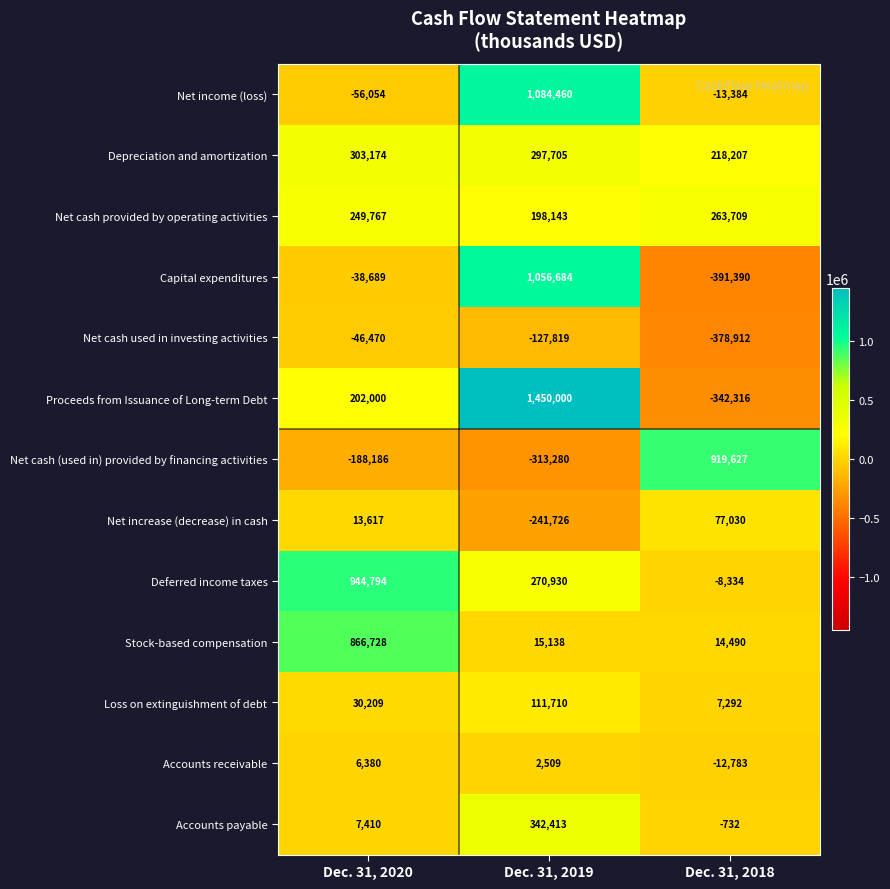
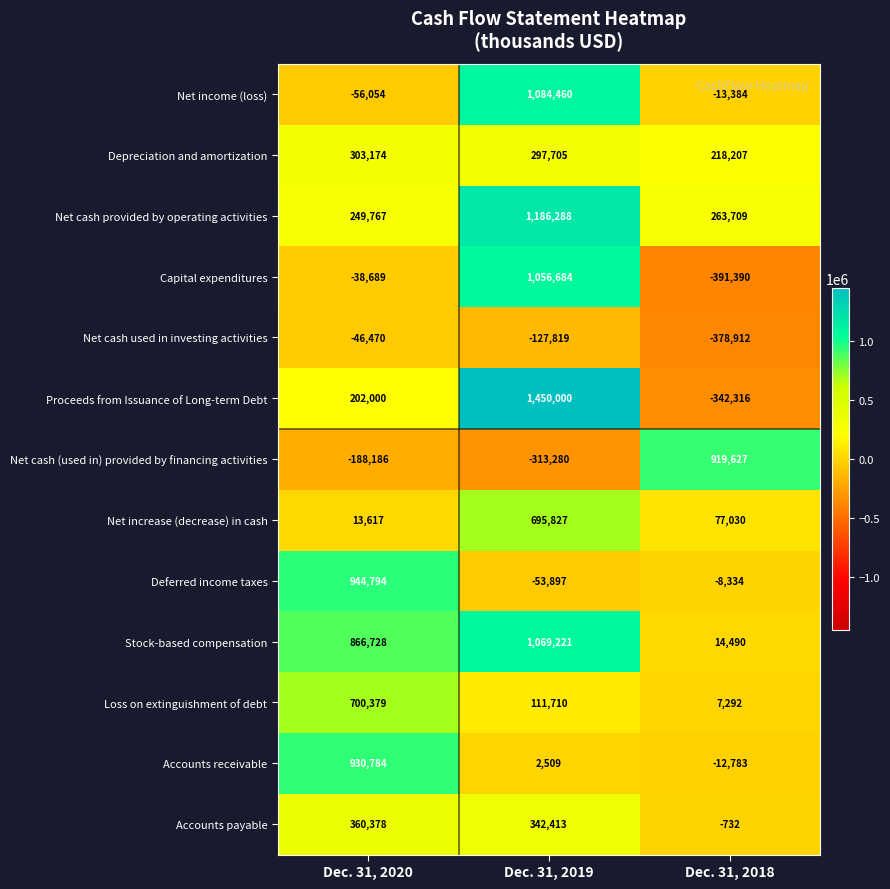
  {
    "Net income (loss)": {
      "Dec. 31, 2020": "-56,054",
      "Dec. 31, 2019": "1,084,460"
    },
    "Depreciation and amortization": {
      "Dec. 31, 2020": "303,174",
      "Dec. 31, 2019": "297,705",
      "Dec. 31, 2018": "218,207"
    },
    "Net cash provided by operating activities": {
      "Dec. 31, 2020": "249,767",
-     "Dec. 31, 2019": "198,143",
+     "Dec. 31, 2019": "1,186,288",
      "Dec. 31, 2018": "263,709"
    },
    "Capital expenditures": {
      "Dec. 31, 2020": "-38,689",
      "Dec. 31, 2019": "1,056,684",
      "Dec. 31, 2018": "-391,390"
    },
    "Net cash used in investing activities": {
      "Dec. 31, 2020": "-46,470",
      "Dec. 31, 2019": "-127,819",
      "Dec. 31, 2018": "-378,912"
    },
    "Proceeds from Issuance of Long-term Debt": {
      "Dec. 31, 2020": "202,000",
      "Dec. 31, 2019": "1,450,000",
      "Dec. 31, 2018": "-342,316"
    },
    "Net cash (used in) provided by financing activities": {
      "Dec. 31, 2020": "-188,186",
      "Dec. 31, 2019": "-313,280",
      "Dec. 31, 2018": "919,627"
    },
    "Net increase (decrease) in cash": {
      "Dec. 31, 2020": "13,617",
-     "Dec. 31, 2019": "-241,726",
+     "Dec. 31, 2019": "695,827",
      "Dec. 31, 2018": "77,030"
    },
    "Deferred income taxes": {
      "Dec. 31, 2020": "944,794",
-     "Dec. 31, 2019": "270,930",
+     "Dec. 31, 2019": "-53,897",
      "Dec. 31, 2018": "-8,334"
    },
    "Stock-based compensation": {
      "Dec. 31, 2020": "866,728",
-     "Dec. 31, 2019": "15,138",
+     "Dec. 31, 2019": "1,069,221",
      "Dec. 31, 2018": "14,490"
    },
    "Loss on extinguishment of debt": {
-     "Dec. 31, 2020": "30,209",
+     "Dec. 31, 2020": "700,379",
      "Dec. 31, 2019": "111,710",
      "Dec. 31, 2018": "7,292"
    },
    "Accounts receivable": {
-     "Dec. 31, 2020": "6,380",
+     "Dec. 31, 2020": "930,784",
      "Dec. 31, 2019": "2,509",
      "Dec. 31, 2018": "-12,783"
    },
    "Accounts payable": {
-     "Dec. 31, 2020": "7,410",
+     "Dec. 31, 2020": "360,378",
      "Dec. 31, 2019": "342,413",
      "Dec. 31, 2018": "-732"
    }
  }
